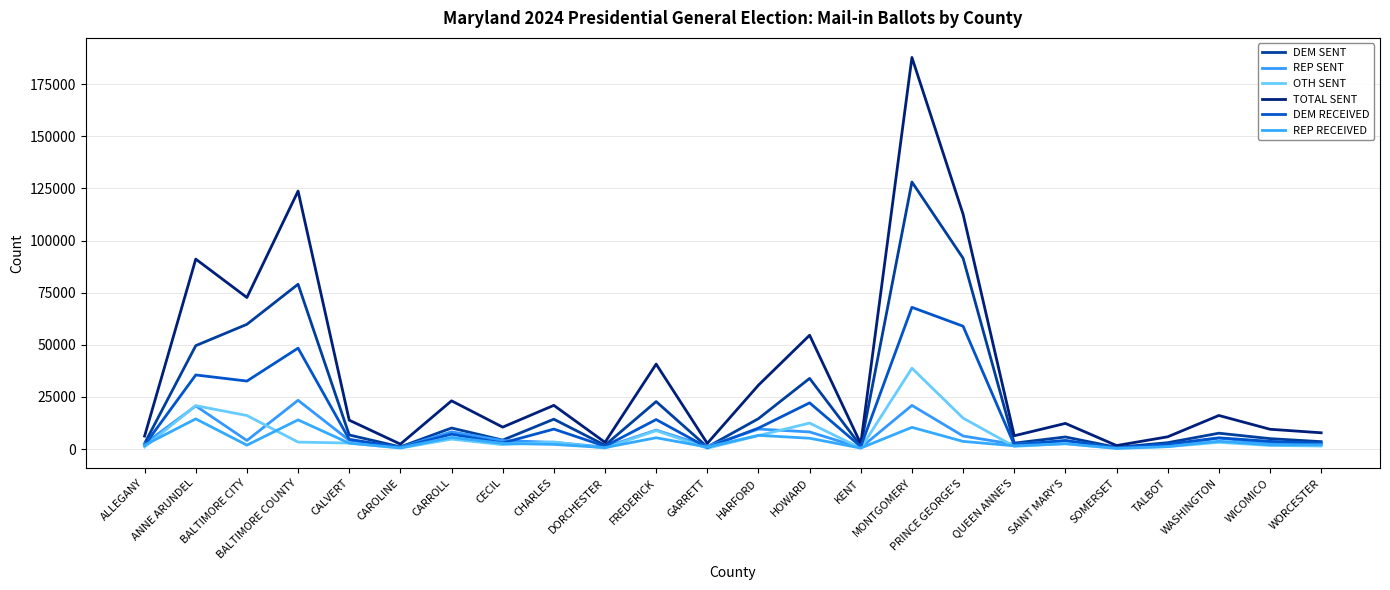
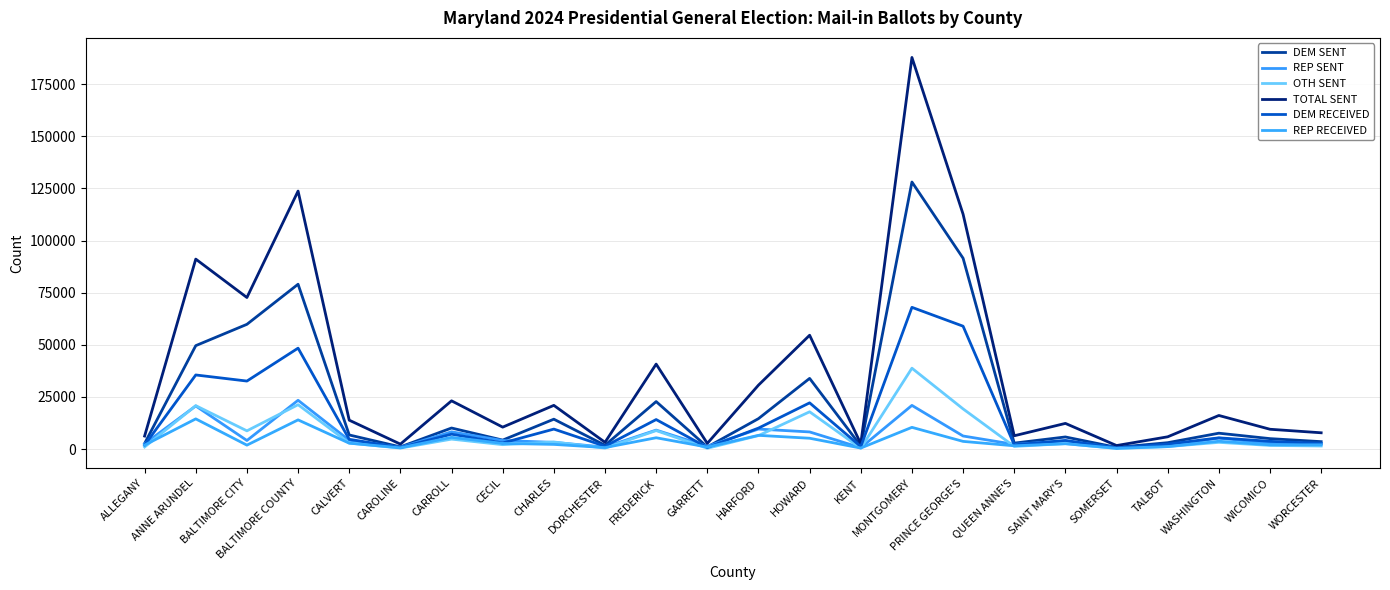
  {
    "OTH SENT": {
-     "BALTIMORE CITY": 16000,
-     "BALTIMORE COUNTY": 3000,
-     "HOWARD": 12000,
+     "BALTIMORE CITY": 9000,
+     "BALTIMORE COUNTY": 21000,
+     "HOWARD": 18000,
      "MONTGOMERY": 39000,
-     "PRINCE GEORGE'S": 15000
+     "PRINCE GEORGE'S": 19000
    }
  }
